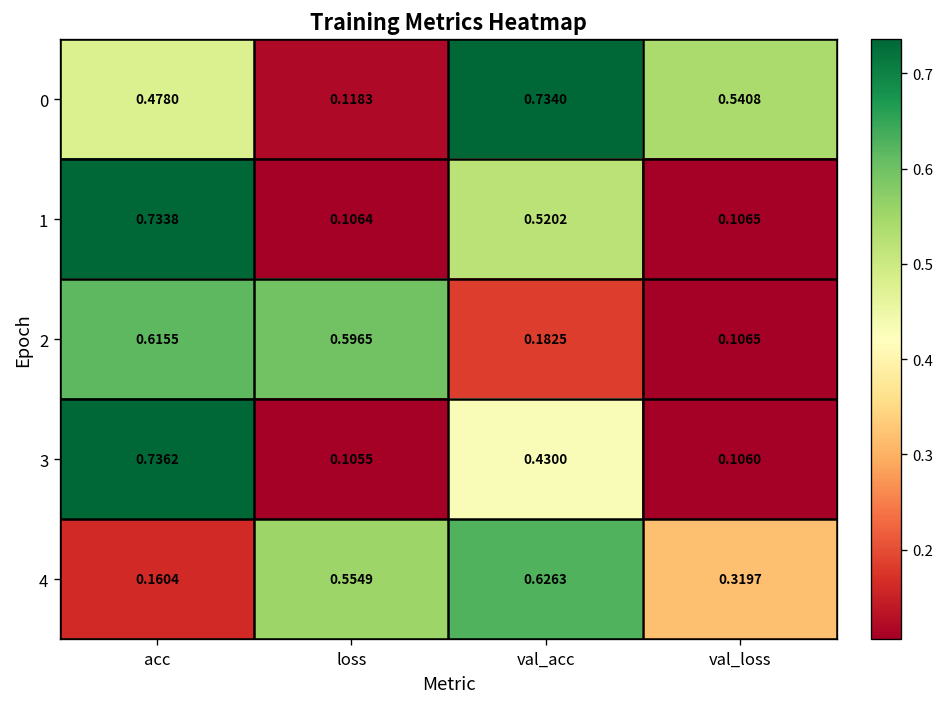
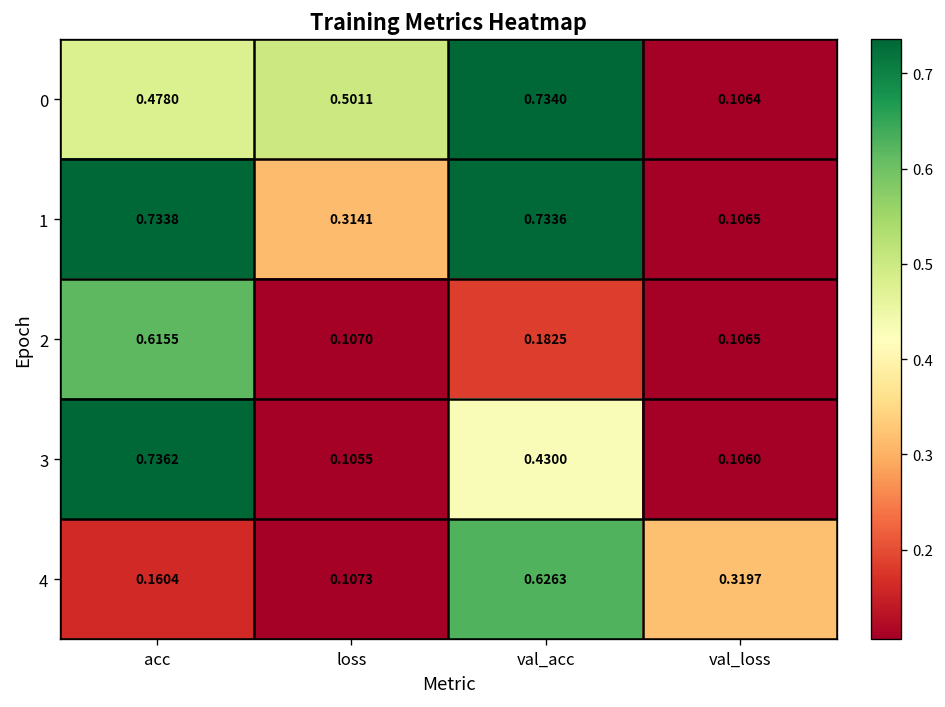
  {
    "0": {
      "acc": 0.4780,
-     "loss": 0.1183,
+     "loss": 0.5011,
      "val_acc": 0.7340,
-     "val_loss": 0.5408
+     "val_loss": 0.1064
    },
    "1": {
      "acc": 0.7338,
-     "loss": 0.1064,
-     "val_acc": 0.5202,
+     "loss": 0.3141,
+     "val_acc": 0.7336,
      "val_loss": 0.1065
    },
    "2": {
      "acc": 0.6155,
-     "loss": 0.5965,
+     "loss": 0.1070,
      "val_acc": 0.1825,
      "val_loss": 0.1065
    },
    "3": {
      "acc": 0.7362,
      "loss": 0.1055,
      "val_acc": 0.4300,
      "val_loss": 0.1060
    },
    "4": {
      "acc": 0.1604,
-     "loss": 0.5549,
+     "loss": 0.1073,
      "val_acc": 0.6263,
      "val_loss": 0.3197
    }
  }
